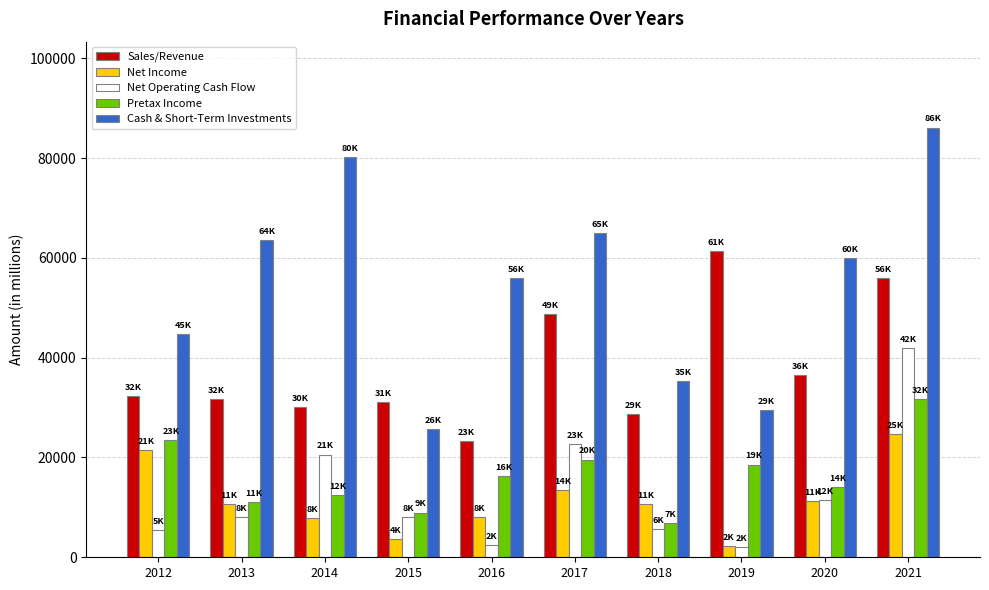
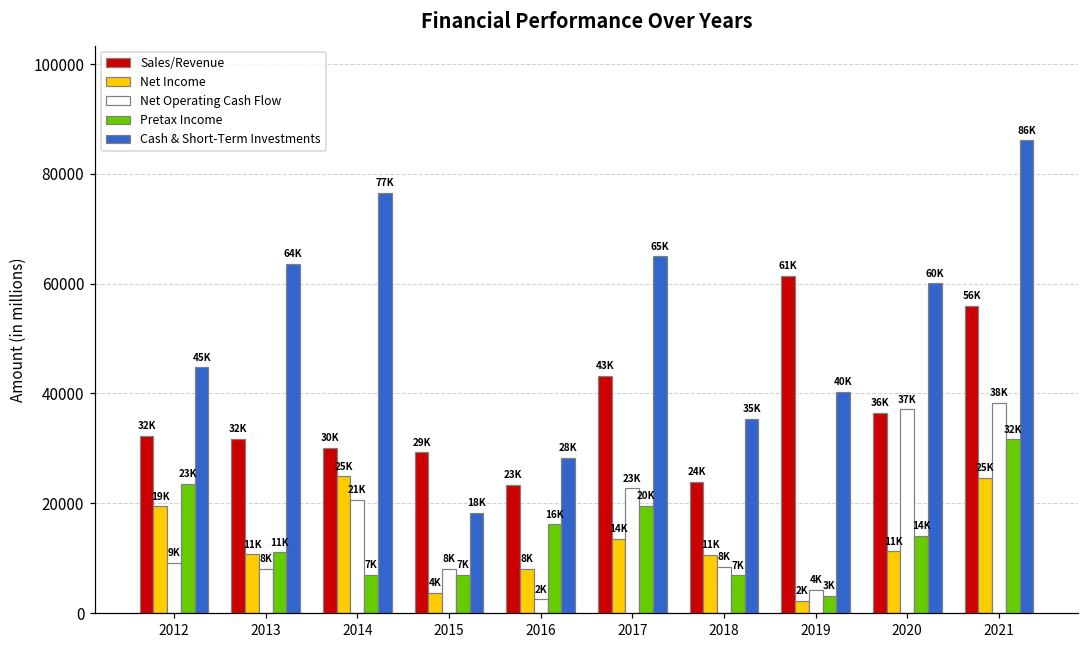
  {
    "Sales/Revenue": {
      "2012": "32K",
      "2013": "32K",
      "2014": "30K",
-     "2015": "31K",
+     "2015": "29K",
      "2016": "23K",
-     "2017": "49K",
-     "2018": "29K",
+     "2017": "43K",
+     "2018": "24K",
      "2019": "61K",
      "2020": "36K",
      "2021": "56K"
    },
    "Net Income": {
-     "2012": "21K",
+     "2012": "19K",
      "2013": "11K",
-     "2014": "8K",
+     "2014": "25K",
      "2015": "4K",
      "2016": "8K",
      "2017": "14K",
      "2018": "11K",
      "2019": "2K",
      "2020": "11K",
      "2021": "25K"
    },
    "Net Operating Cash Flow": {
-     "2012": "5K",
+     "2012": "9K",
      "2013": "8K",
      "2014": "21K",
      "2015": "8K",
      "2016": "2K",
      "2017": "23K",
-     "2018": "6K",
-     "2019": "2K",
-     "2020": "12K",
-     "2021": "42K"
+     "2018": "8K",
+     "2019": "4K",
+     "2020": "37K",
+     "2021": "38K"
    },
    "Pretax Income": {
      "2012": "23K",
      "2013": "11K",
-     "2014": "12K",
-     "2015": "9K",
+     "2014": "7K",
+     "2015": "7K",
      "2016": "16K",
      "2017": "20K",
      "2018": "7K",
-     "2019": "19K",
+     "2019": "3K",
      "2020": "14K",
      "2021": "32K"
    },
    "Cash & Short-Term Investments": {
      "2012": "45K",
      "2013": "64K",
-     "2014": "80K",
-     "2015": "26K",
-     "2016": "56K",
+     "2014": "77K",
+     "2015": "18K",
+     "2016": "28K",
      "2017": "65K",
      "2018": "35K",
-     "2019": "29K",
+     "2019": "40K",
      "2020": "60K",
      "2021": "86K"
    }
  }
